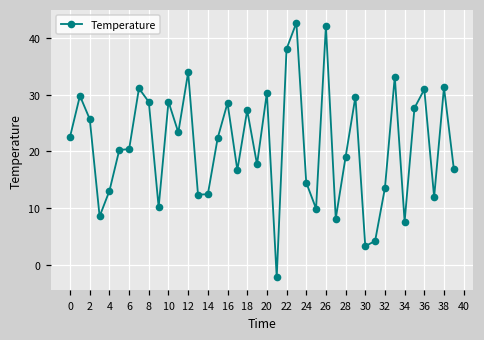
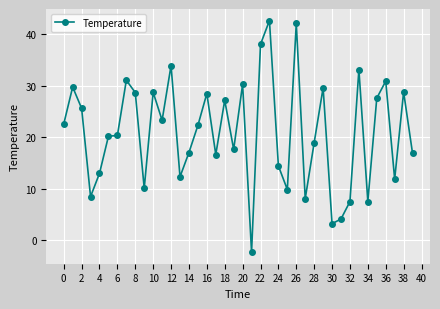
  {
    "0": 23,
    "2": 26,
    "4": 13,
    "6": 20,
    "8": 29,
    "10": 29,
    "12": 34,
-   "14": 12,
+   "14": 17,
    "16": 29,
    "18": 27,
    "20": 30,
    "22": 38,
    "24": 14,
    "26": 42,
    "28": 19,
    "30": 3,
-   "32": 14,
+   "32": 8,
    "34": 8,
    "36": 31,
-   "38": 31
+   "38": 29
  }
